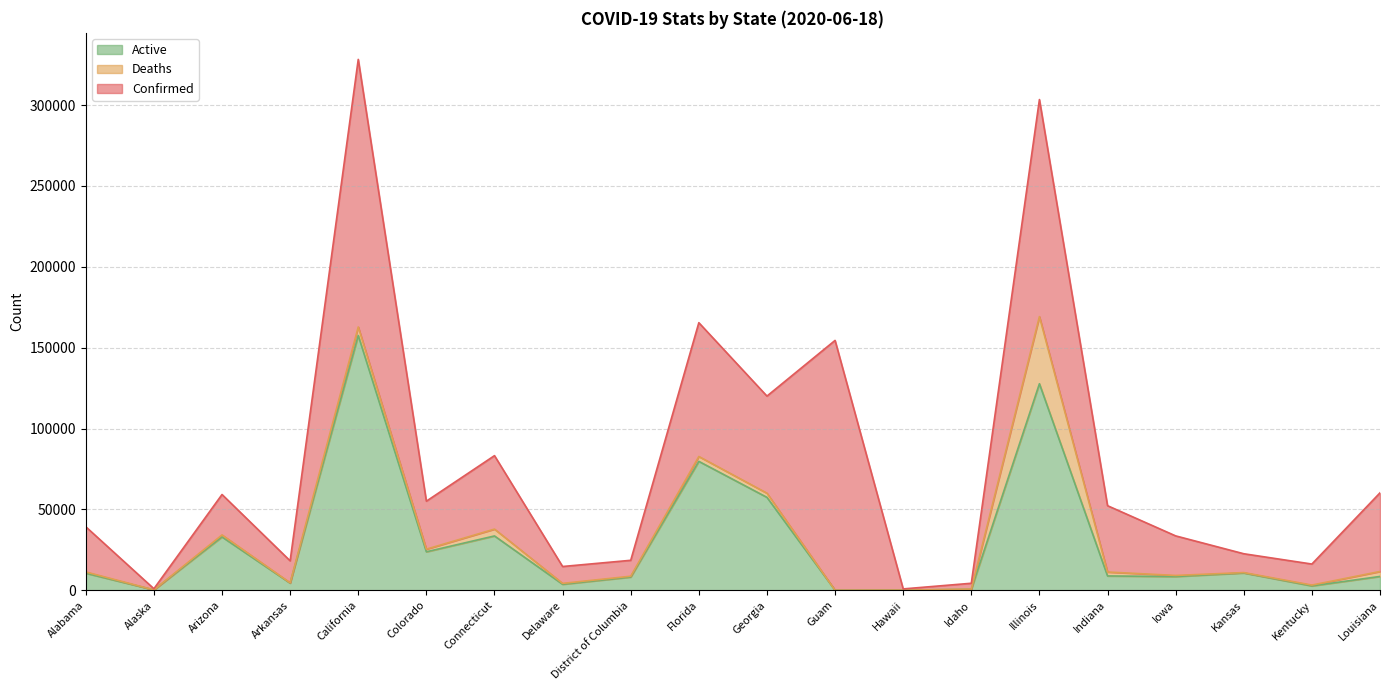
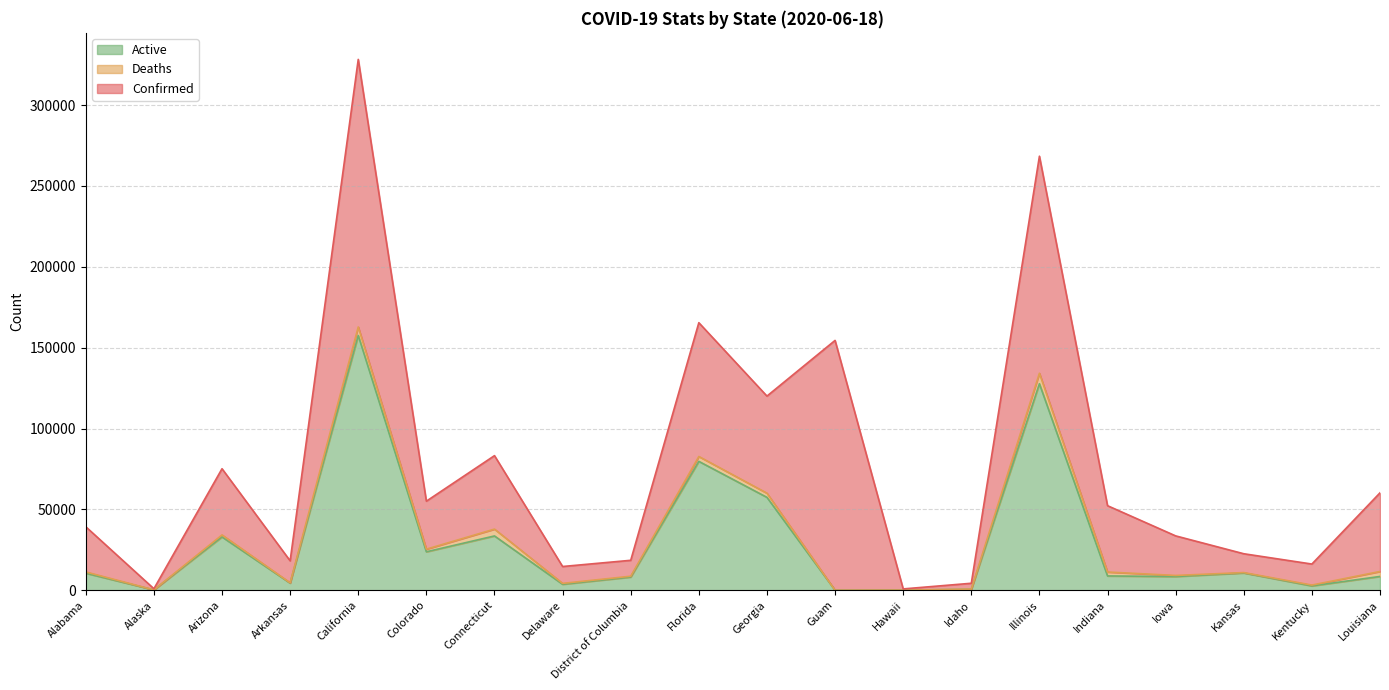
  {
    "Active": {
      "California": 158000,
      "Colorado": 24000,
      "Connecticut": 34000,
      "Florida": 80000,
      "Georgia": 57000,
      "Illinois": 128000,
      "Indiana": 9000,
      "Louisiana": 9000
    },
    "Deaths": {
      "California": 5000,
      "Colorado": 2000,
      "Connecticut": 4000,
      "Florida": 3000,
      "Georgia": 3000,
-     "Illinois": 42000,
+     "Illinois": 6000,
      "Indiana": 2000,
      "Louisiana": 3000
    },
    "Confirmed": {
      "Alabama": 28000,
-     "Arizona": 25000,
+     "Arizona": 41000,
      "Arkansas": 14000,
      "California": 165000,
      "Colorado": 30000,
      "Connecticut": 45000,
      "Delaware": 10000,
      "District of Columbia": 10000,
      "Florida": 83000,
      "Georgia": 60000,
      "Guam": 154000,
      "Idaho": 4000,
      "Illinois": 134000,
      "Indiana": 41000,
      "Iowa": 24000,
      "Kansas": 12000,
      "Kentucky": 13000,
      "Louisiana": 49000
    }
  }
